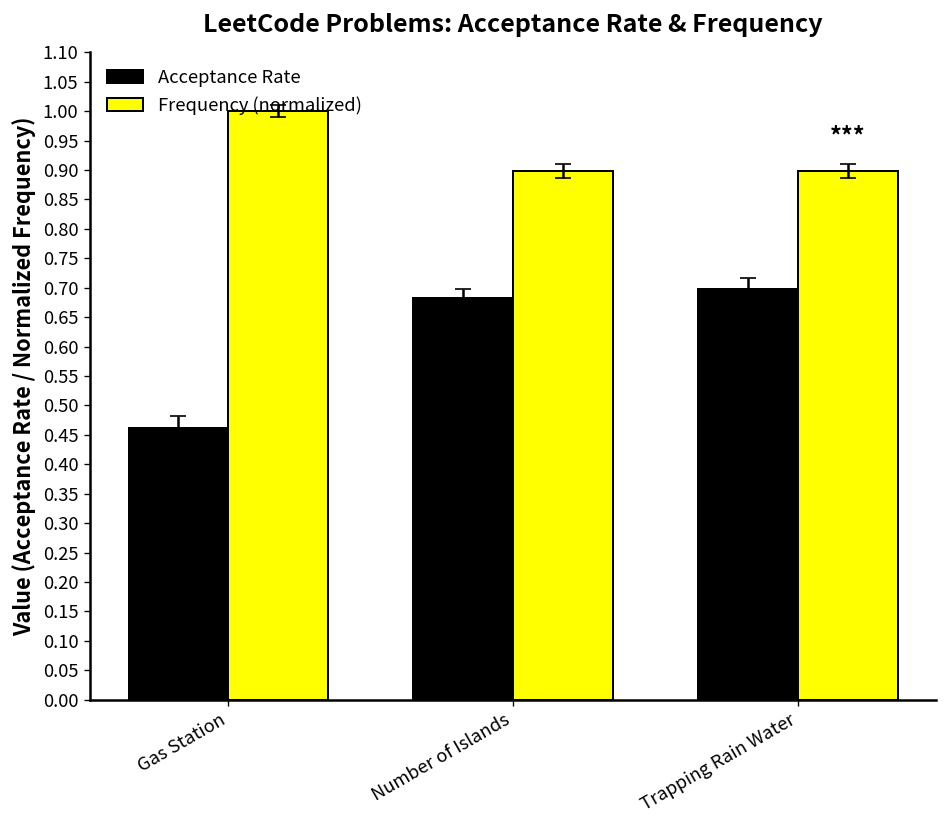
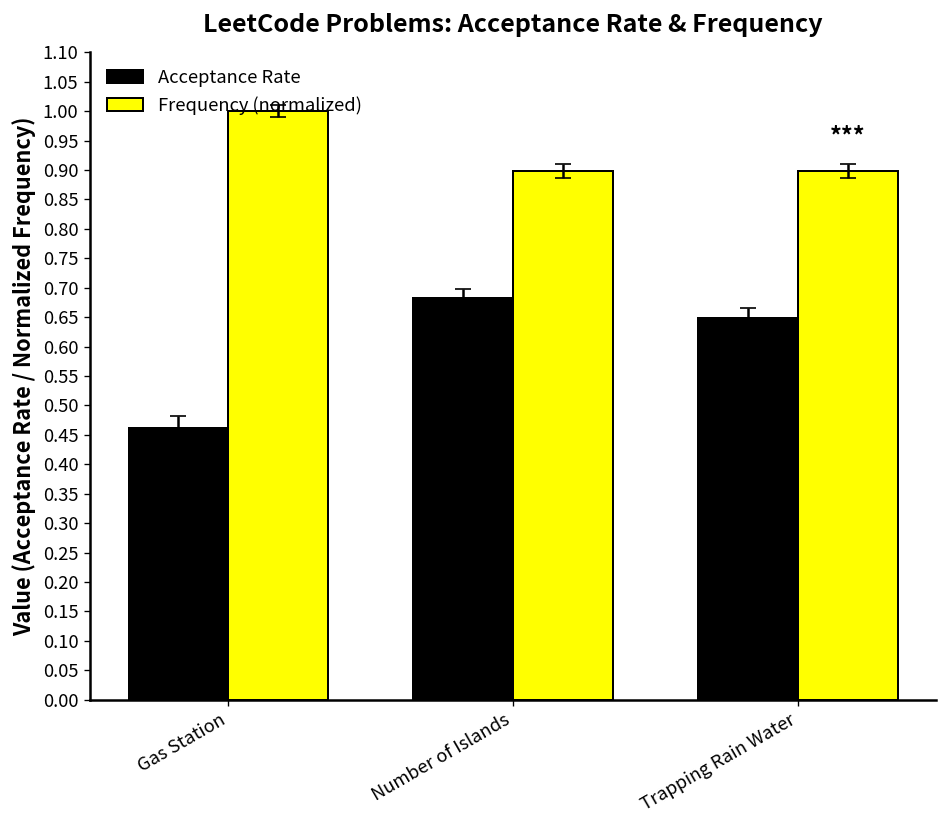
  {
    "Acceptance Rate": {
      "Gas Station": 0.46,
      "Number of Islands": 0.68,
-     "Trapping Rain Water": 0.70
+     "Trapping Rain Water": 0.65
    },
    "Frequency (normalized)": {
      "Gas Station": 1.00,
      "Number of Islands": 0.90,
      "Trapping Rain Water": 0.90
    }
  }
